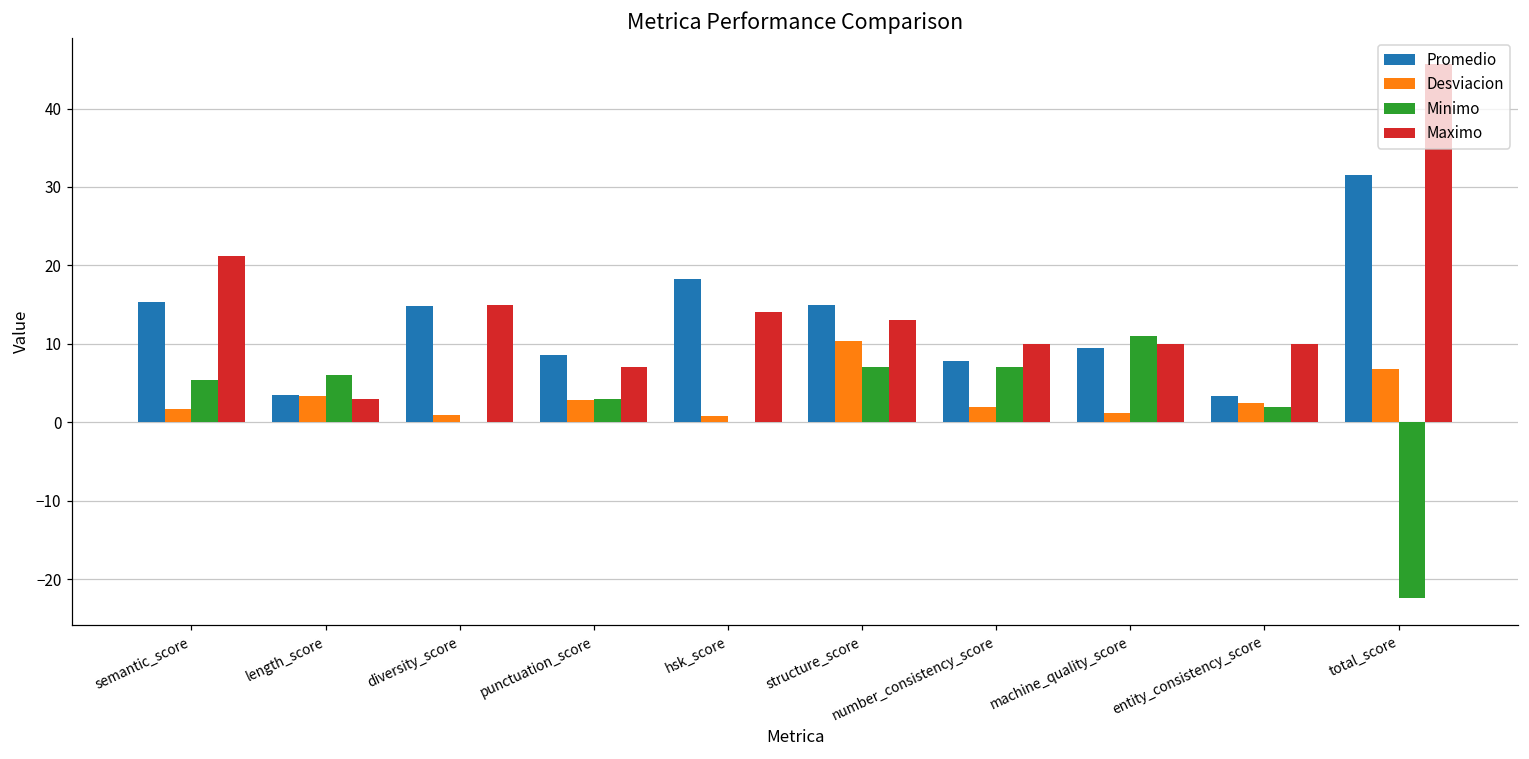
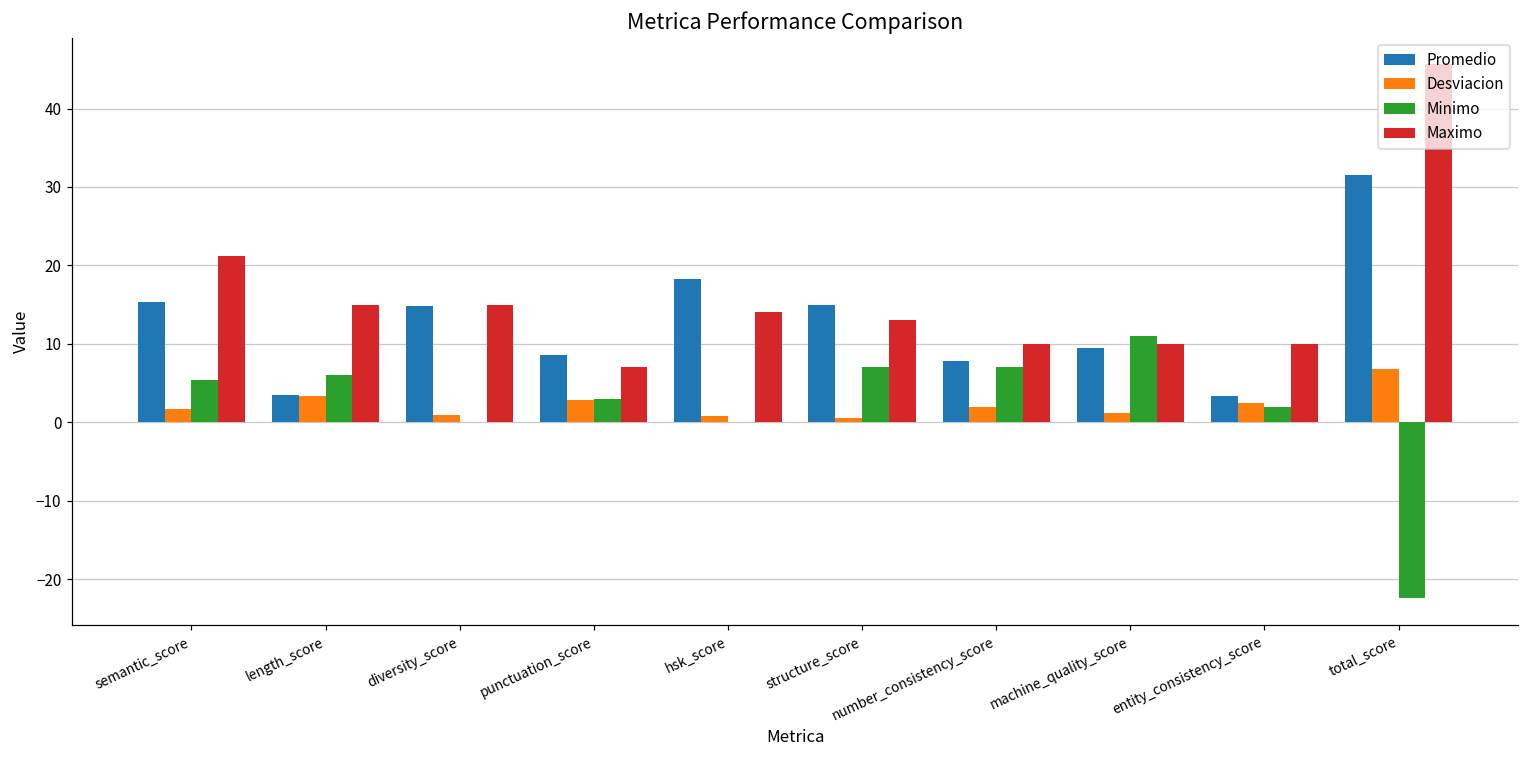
  {
    "Promedio": {
      "semantic_score": 15,
      "length_score": 3,
      "diversity_score": 15,
      "punctuation_score": 9,
      "hsk_score": 18,
      "structure_score": 15,
      "number_consistency_score": 8,
      "machine_quality_score": 9,
      "entity_consistency_score": 3,
      "total_score": 32
    },
    "Desviacion": {
      "semantic_score": 2,
      "length_score": 3,
      "diversity_score": 1,
      "punctuation_score": 3,
      "hsk_score": 1,
-     "structure_score": 10,
+     "structure_score": 1,
      "number_consistency_score": 2,
      "machine_quality_score": 1,
      "entity_consistency_score": 3,
      "total_score": 7
    },
    "Minimo": {
      "semantic_score": 5,
      "length_score": 6,
      "diversity_score": 0,
      "punctuation_score": 3,
      "hsk_score": 0,
      "structure_score": 7,
      "number_consistency_score": 7,
      "machine_quality_score": 11,
      "entity_consistency_score": 2,
      "total_score": -22
    },
    "Maximo": {
      "semantic_score": 21,
-     "length_score": 3,
+     "length_score": 15,
      "diversity_score": 15,
      "punctuation_score": 7,
      "hsk_score": 14,
      "structure_score": 13,
      "number_consistency_score": 10,
      "machine_quality_score": 10,
      "entity_consistency_score": 10
    }
  }
